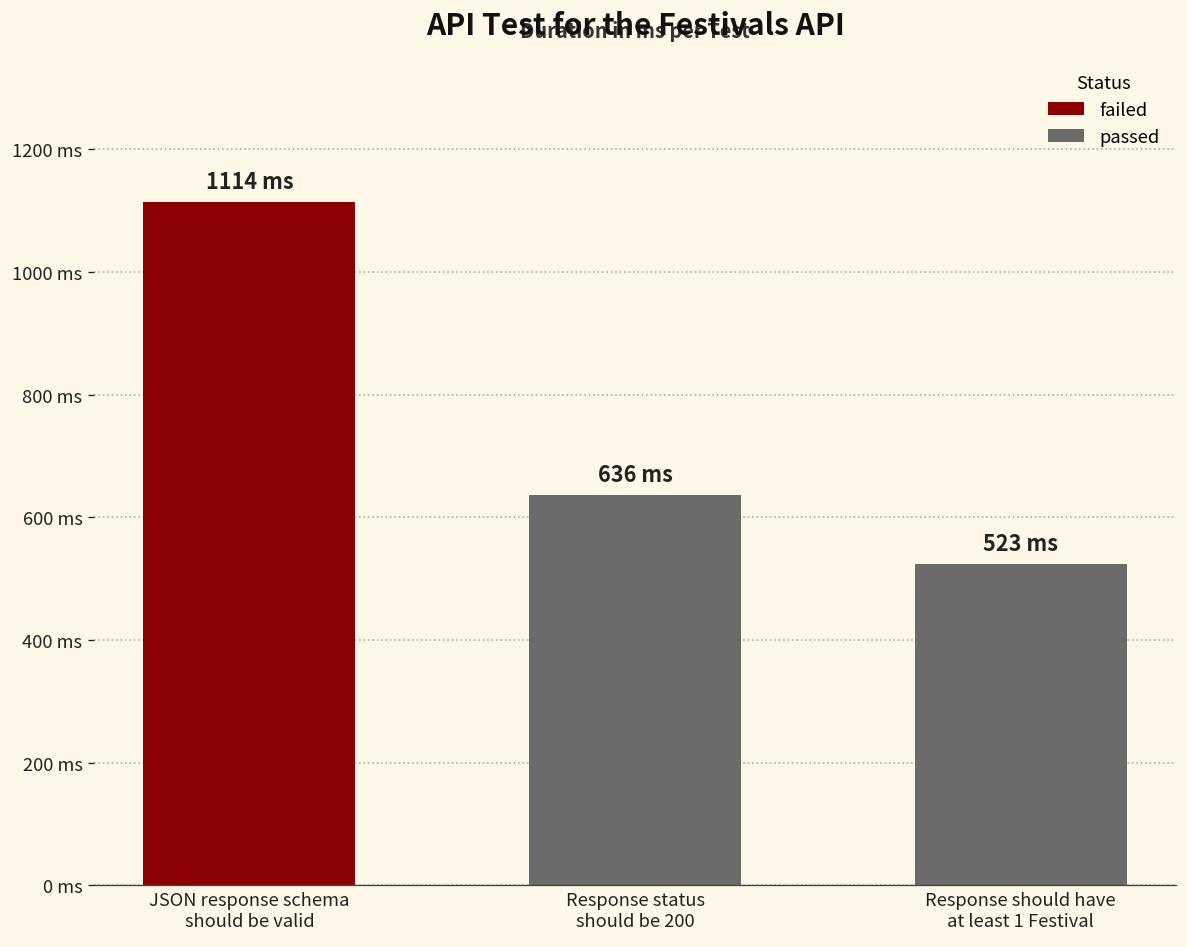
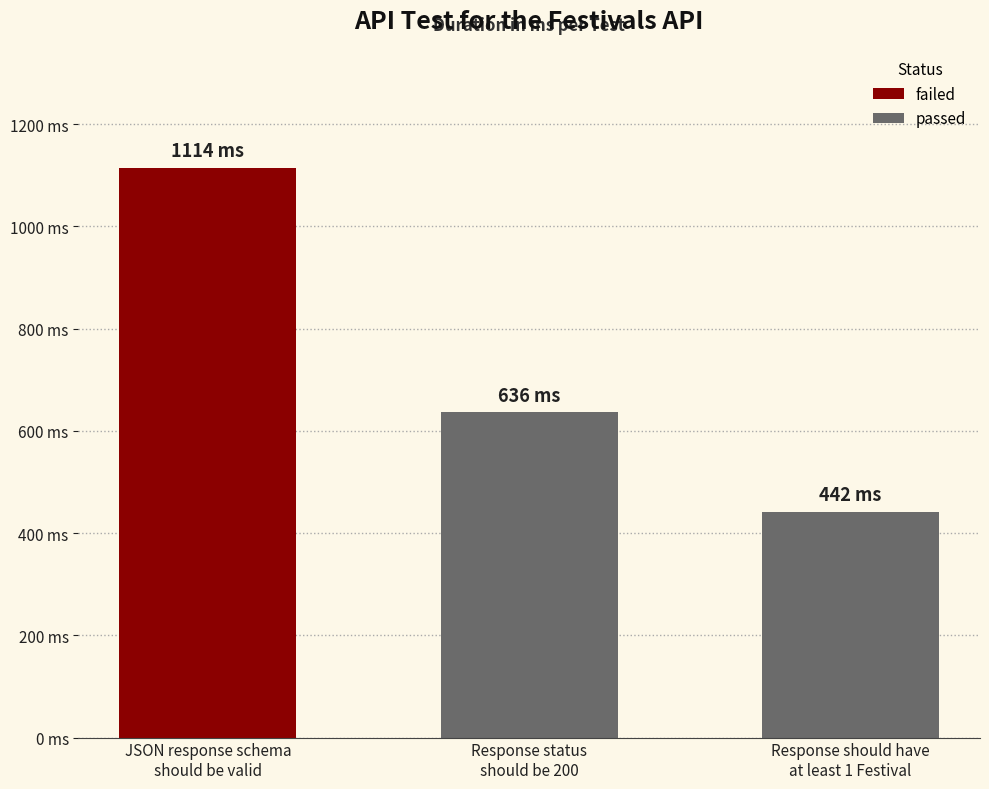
  {
    "JSON response schema should be valid": 1114,
    "Response status should be 200": 636,
-   "Response should have at least 1 Festival": 523
+   "Response should have at least 1 Festival": 442
  }
